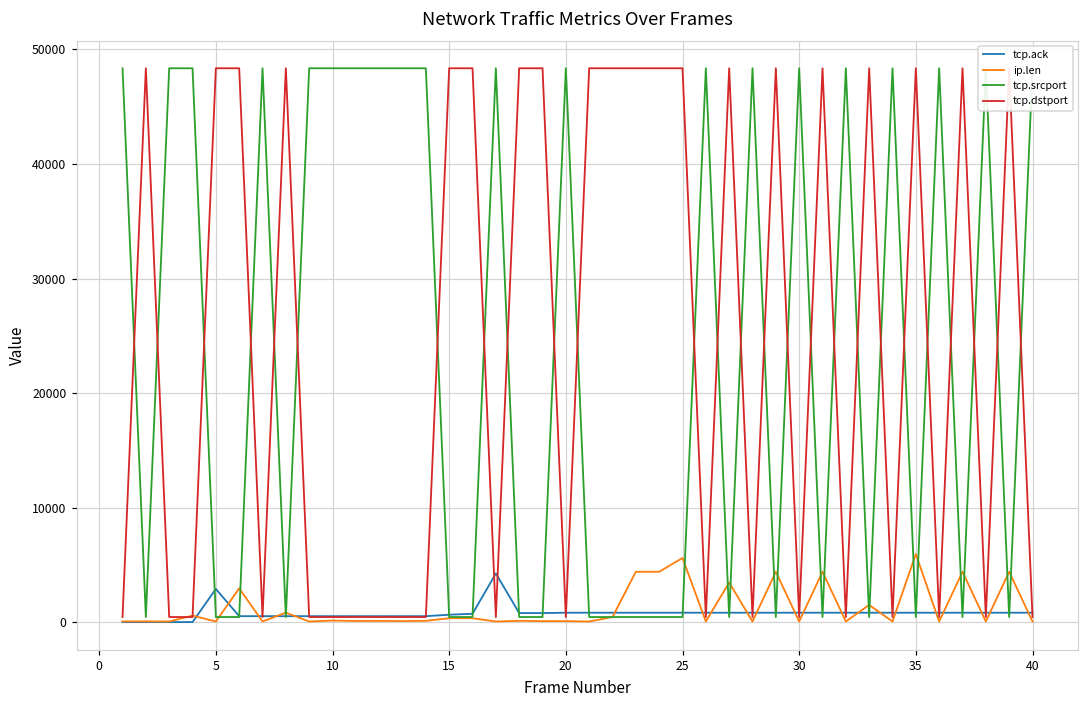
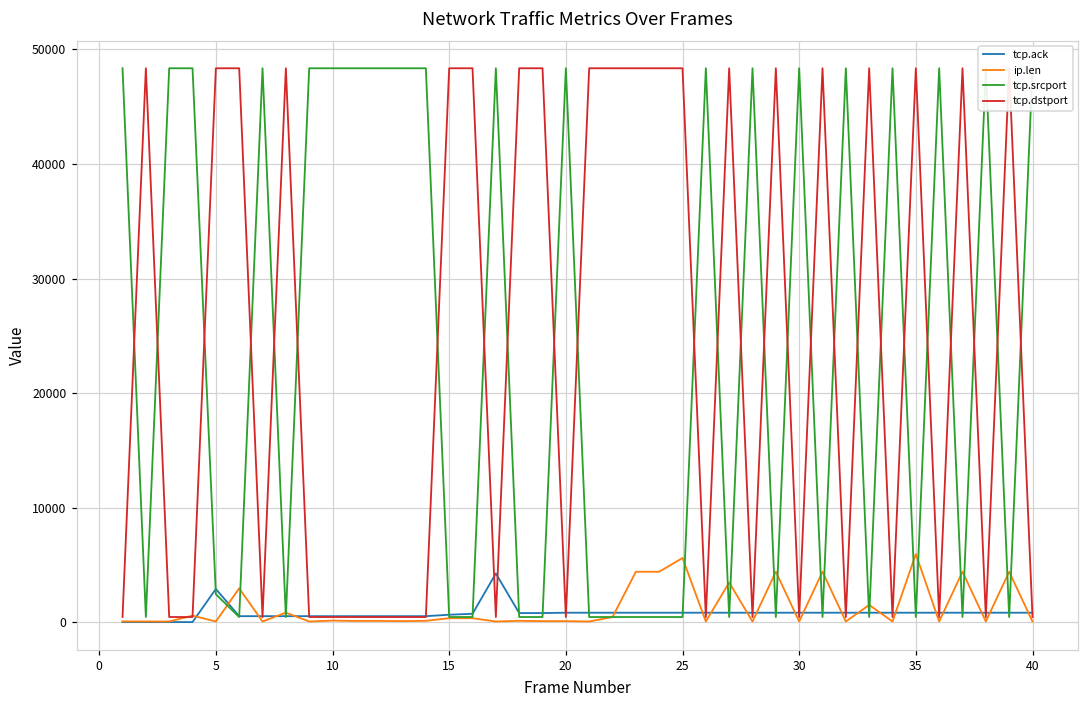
  {
    "tcp.ack": {
      "5": 2900,
      "20": 800,
      "25": 800,
      "30": 800,
      "35": 800,
      "40": 800
    },
    "ip.len": {
      "5": 100,
      "10": 100,
      "20": 100,
      "25": 5600,
      "30": 100,
      "35": 5900,
      "40": 100
    },
    "tcp.srcport": {
-     "5": 400,
+     "5": 2400,
      "10": 48400,
      "20": 48400,
      "25": 400,
      "30": 48400,
      "35": 400
    },
    "tcp.dstport": {
      "5": 48400,
      "15": 48400,
      "20": 400,
      "25": 48400,
      "30": 400,
      "35": 48400,
      "40": 400
    }
  }
